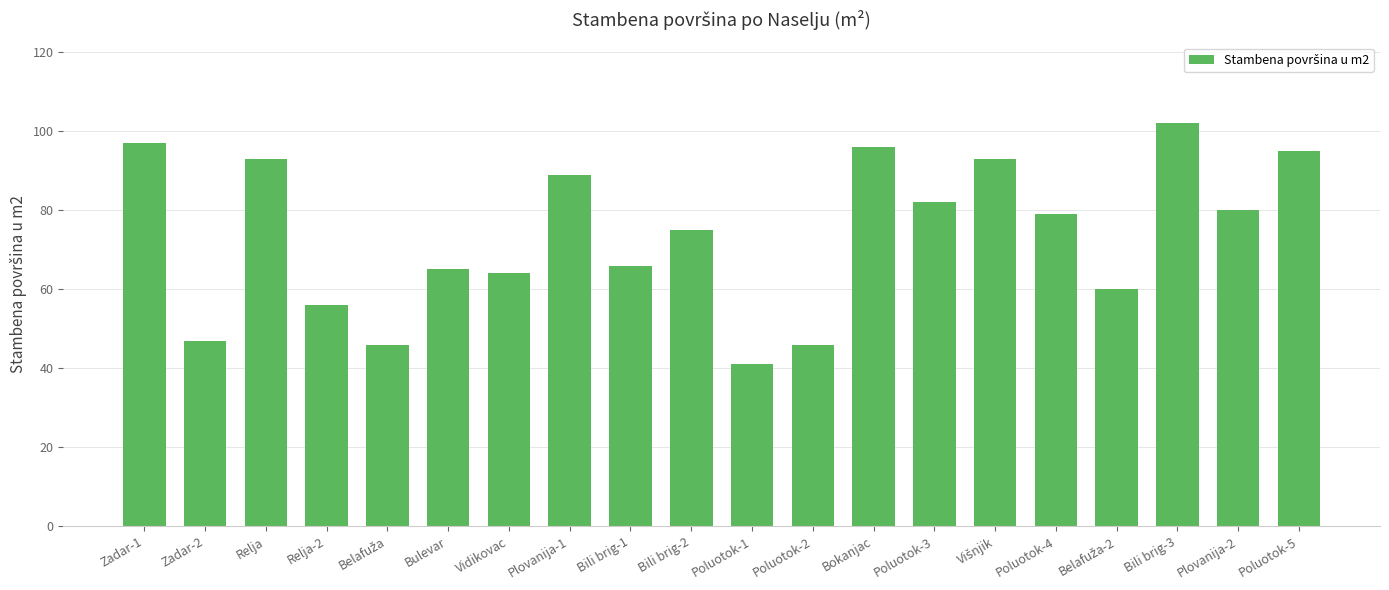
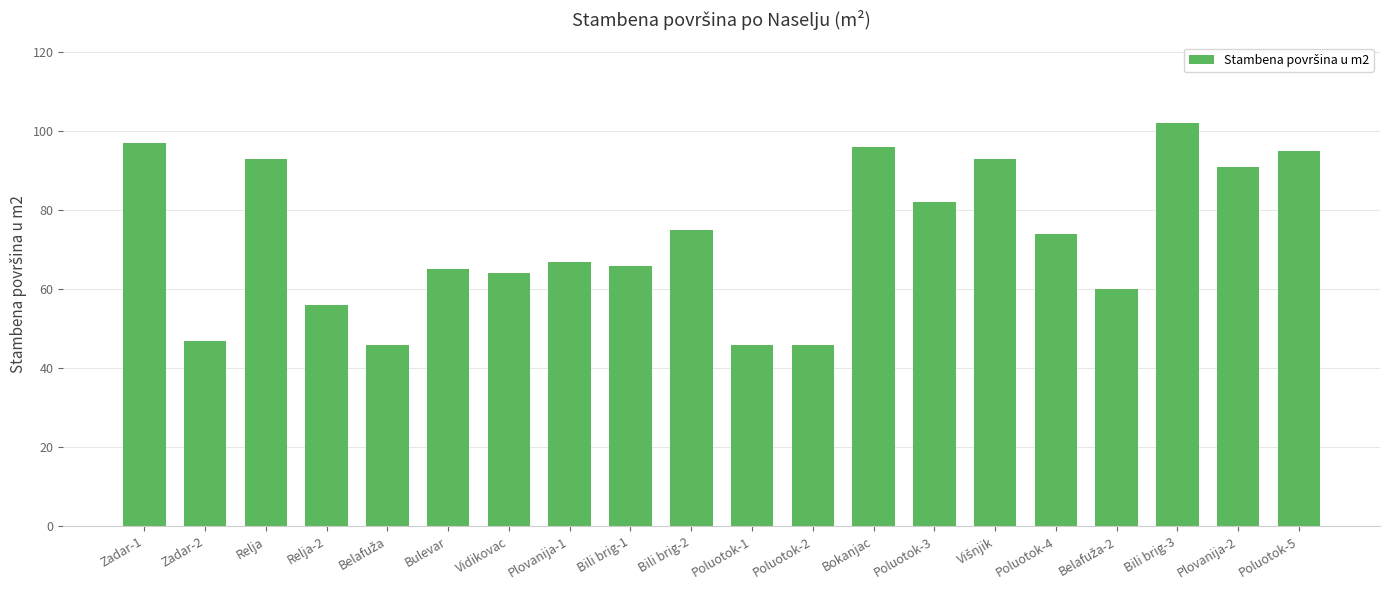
  {
    "Zadar-1": 97,
    "Zadar-2": 47,
    "Relja": 93,
    "Relja-2": 56,
    "Belafuža": 46,
    "Bulevar": 65,
    "Vidikovac": 64,
-   "Plovanija-1": 89,
+   "Plovanija-1": 67,
    "Bili brig-1": 66,
    "Bili brig-2": 75,
-   "Poluotok-1": 41,
+   "Poluotok-1": 46,
    "Poluotok-2": 46,
    "Bokanjac": 96,
    "Poluotok-3": 82,
    "Višnjik": 93,
-   "Poluotok-4": 79,
+   "Poluotok-4": 74,
    "Belafuža-2": 60,
    "Bili brig-3": 102,
-   "Plovanija-2": 80,
+   "Plovanija-2": 91,
    "Poluotok-5": 95
  }
